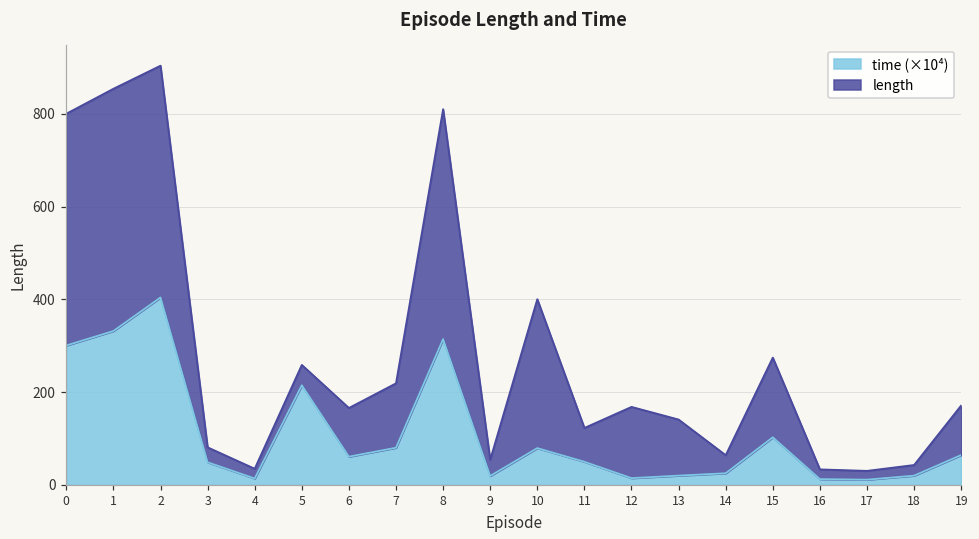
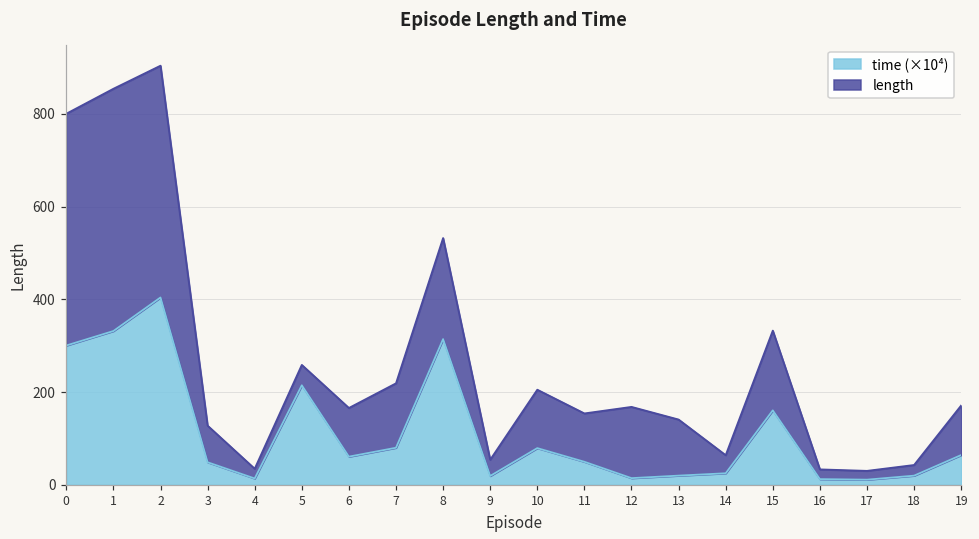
  {
    "time (×10⁴)": {
      "0": 300,
      "1": 330,
      "2": 400,
      "3": 50,
      "4": 10,
      "5": 210,
      "6": 60,
      "7": 80,
      "8": 310,
      "9": 20,
      "10": 80,
      "11": 50,
      "12": 10,
      "13": 20,
      "14": 20,
-     "15": 100,
+     "15": 160,
      "16": 10,
      "17": 10,
      "18": 20,
      "19": 60
    },
    "length": {
      "0": 500,
      "1": 520,
      "2": 500,
-     "3": 30,
+     "3": 80,
      "4": 20,
      "5": 40,
      "6": 110,
      "7": 140,
-     "8": 500,
+     "8": 220,
      "9": 40,
-     "10": 320,
-     "11": 70,
+     "10": 130,
+     "11": 100,
      "12": 150,
      "13": 120,
      "14": 40,
      "15": 170,
      "16": 20,
      "17": 20,
      "18": 20,
      "19": 110
    }
  }
